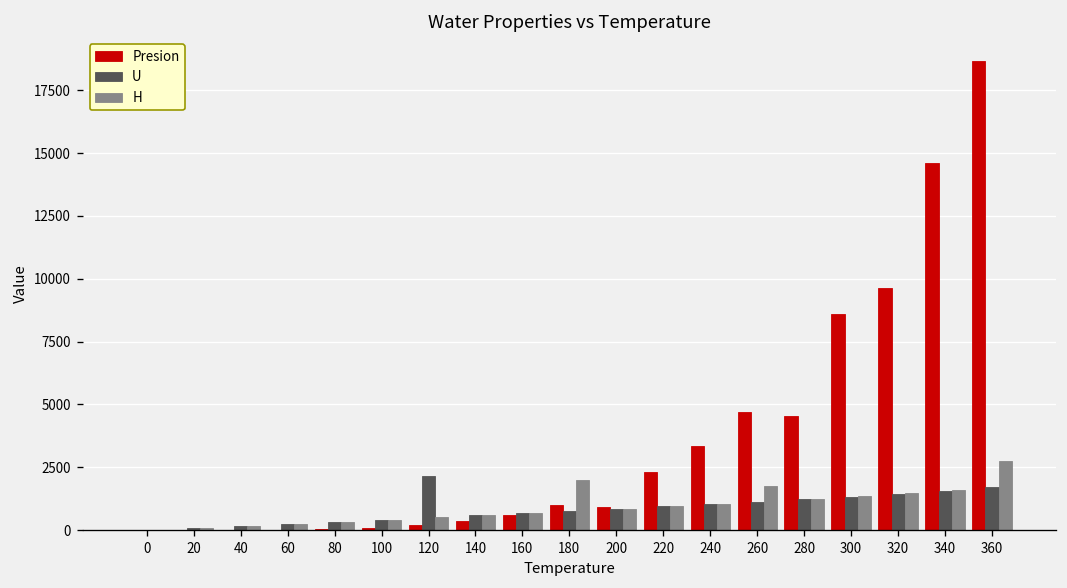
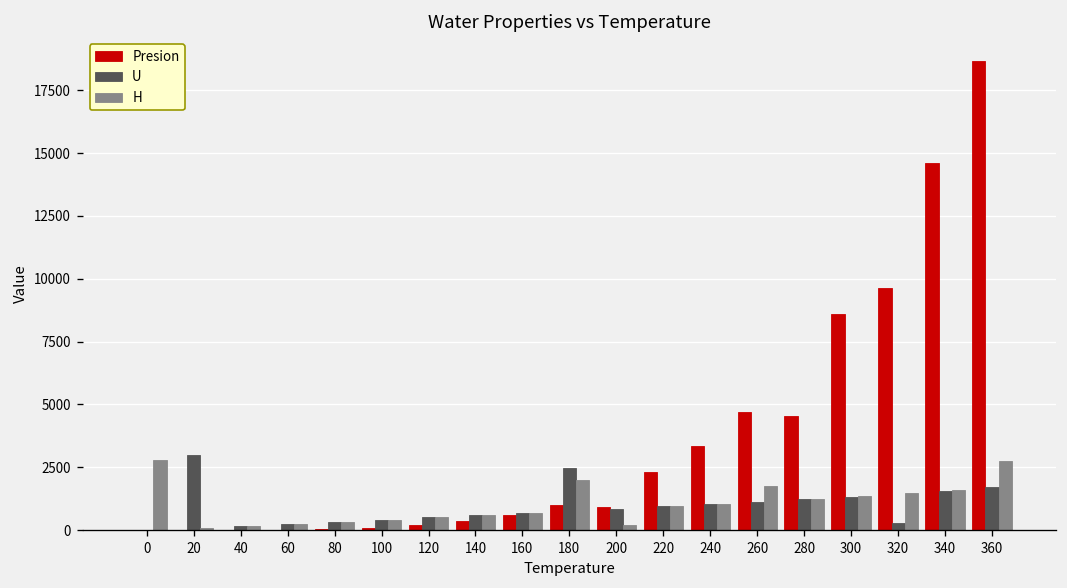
  {
    "Presion": {
      "120": 200,
      "140": 400,
      "160": 600,
      "180": 1000,
      "200": 900,
      "220": 2300,
      "240": 3300,
      "260": 4700,
      "280": 4500,
      "300": 8600,
      "320": 9600,
      "340": 14600,
      "360": 18700
    },
    "U": {
      "0": 0,
-     "20": 100,
+     "20": 3000,
      "40": 200,
      "60": 300,
      "80": 300,
      "100": 400,
-     "120": 2100,
+     "120": 500,
      "140": 600,
      "160": 700,
-     "180": 800,
+     "180": 2500,
      "200": 900,
      "220": 900,
      "240": 1000,
      "260": 1100,
      "280": 1200,
      "300": 1300,
-     "320": 1400,
+     "320": 300,
      "340": 1600,
      "360": 1700
    },
    "H": {
-     "0": 0,
+     "0": 2800,
      "40": 200,
      "60": 300,
      "80": 300,
      "100": 400,
      "120": 500,
      "140": 600,
      "160": 700,
      "180": 2000,
-     "200": 900,
+     "200": 200,
      "220": 900,
      "240": 1000,
      "260": 1800,
      "280": 1200,
      "300": 1300,
      "320": 1500,
      "340": 1600,
      "360": 2800
    }
  }
